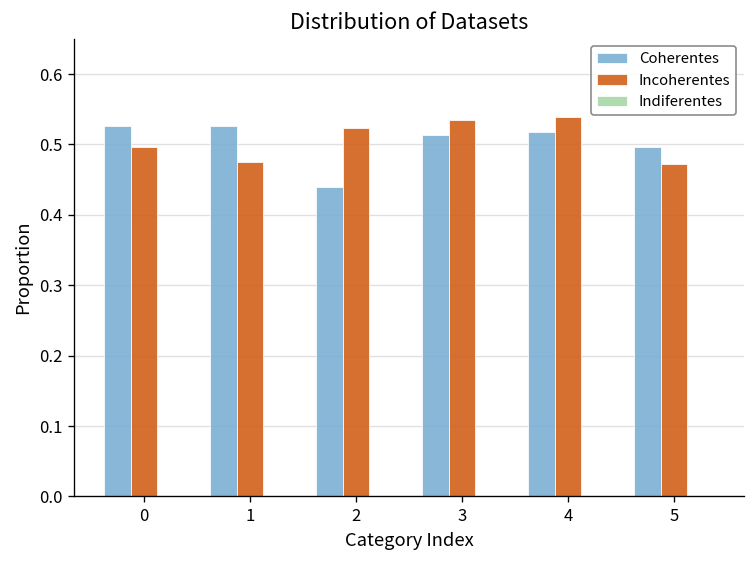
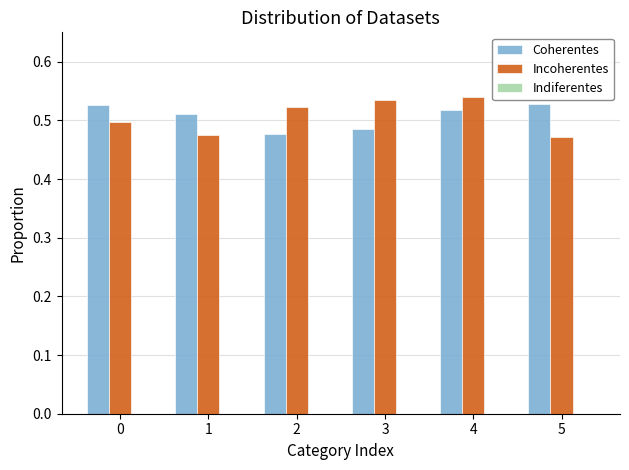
  {
    "Coherentes": {
      "0": 0.53,
-     "1": 0.53,
-     "2": 0.44,
-     "3": 0.51,
+     "1": 0.51,
+     "2": 0.48,
+     "3": 0.49,
      "4": 0.52,
-     "5": 0.50
+     "5": 0.53
    },
    "Incoherentes": {
      "0": 0.50,
      "1": 0.48,
      "2": 0.52,
      "3": 0.54,
      "4": 0.54,
      "5": 0.47
    },
    "Indiferentes": {
      "0": 0.00,
      "1": 0.00,
      "2": 0.00,
      "3": 0.00,
      "4": 0.00,
      "5": 0.00
    }
  }
